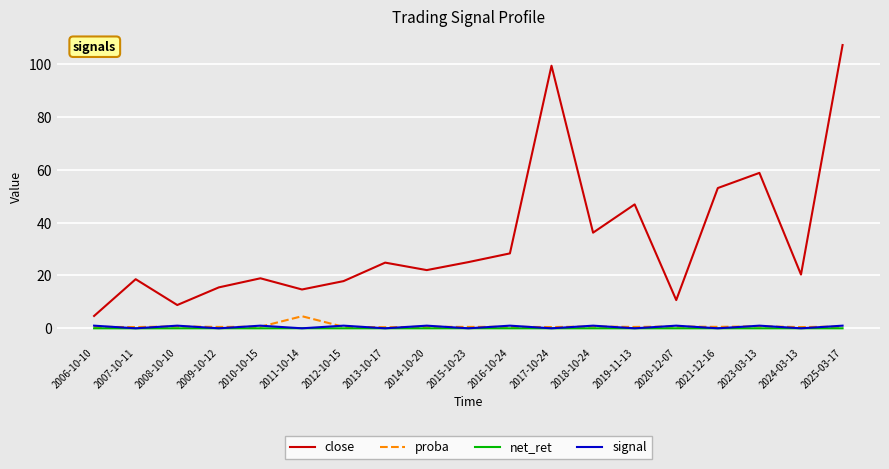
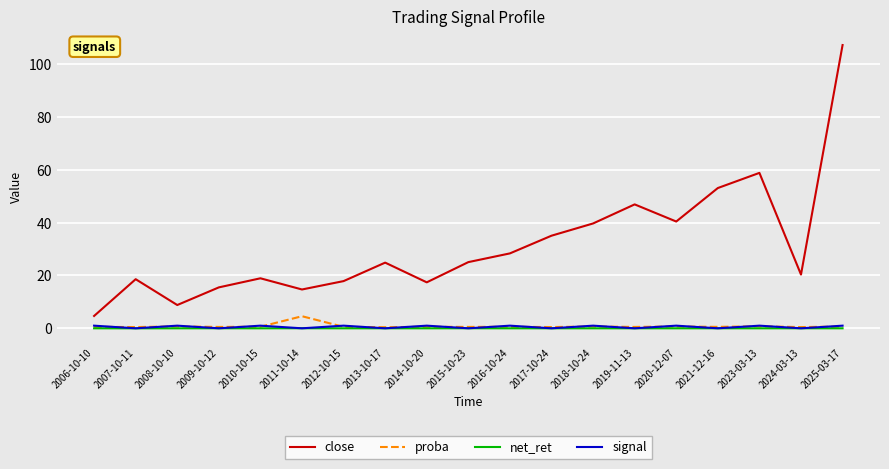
  {
    "close": {
      "2006-10-10": 5,
      "2007-10-11": 19,
      "2008-10-10": 9,
      "2009-10-12": 15,
      "2010-10-15": 19,
      "2011-10-14": 15,
      "2012-10-15": 18,
      "2013-10-17": 25,
-     "2014-10-20": 22,
+     "2014-10-20": 17,
      "2015-10-23": 25,
      "2016-10-24": 28,
-     "2017-10-24": 99,
-     "2018-10-24": 36,
+     "2017-10-24": 35,
+     "2018-10-24": 40,
      "2019-11-13": 47,
-     "2020-12-07": 11,
+     "2020-12-07": 40,
      "2021-12-16": 53,
      "2023-03-13": 59,
      "2024-03-13": 20,
      "2025-03-17": 107
    },
    "proba": {
      "2011-10-14": 5
    }
  }
